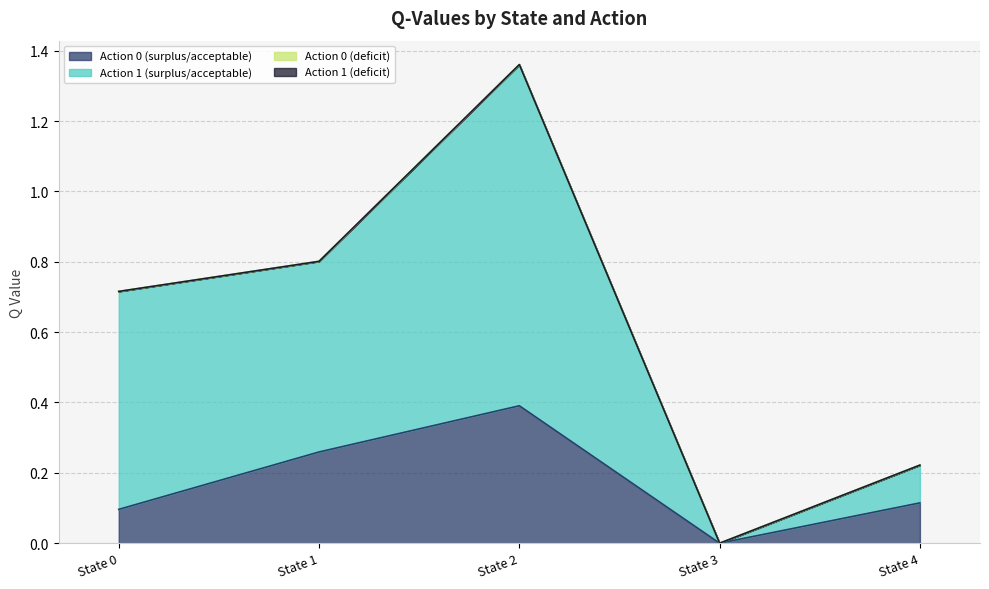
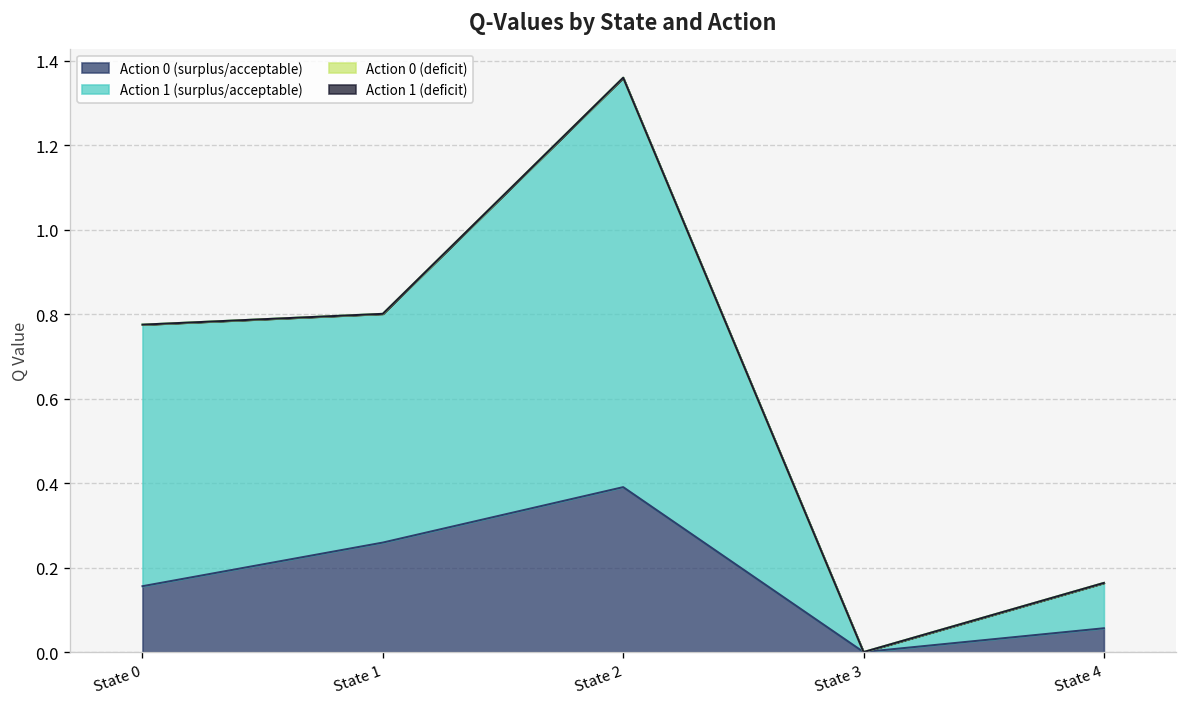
  {
    "Action 0 (surplus/acceptable)": {
-     "State 0": 0.10,
+     "State 0": 0.16,
      "State 1": 0.26,
      "State 2": 0.39,
-     "State 4": 0.11
+     "State 4": 0.06
    }
  }
